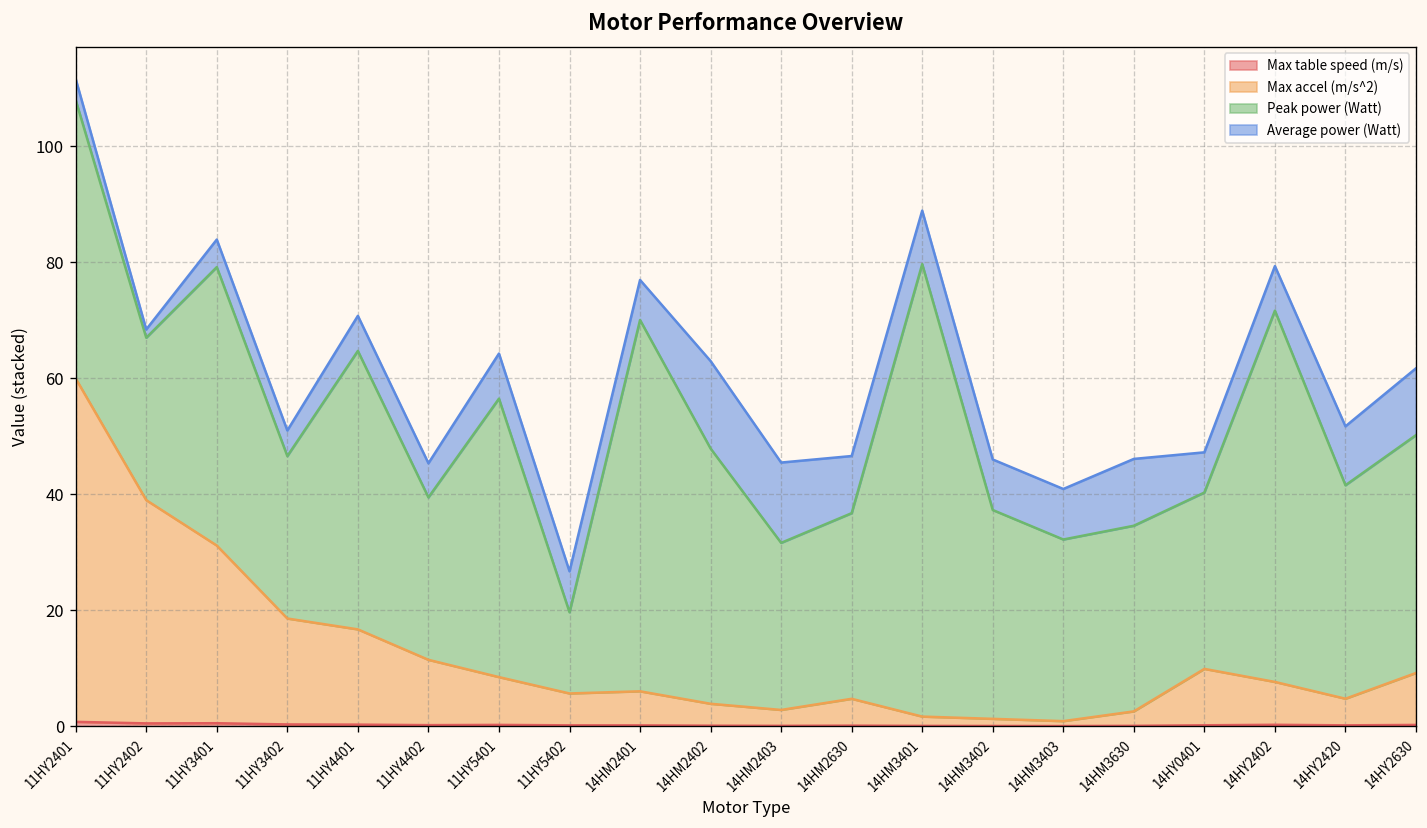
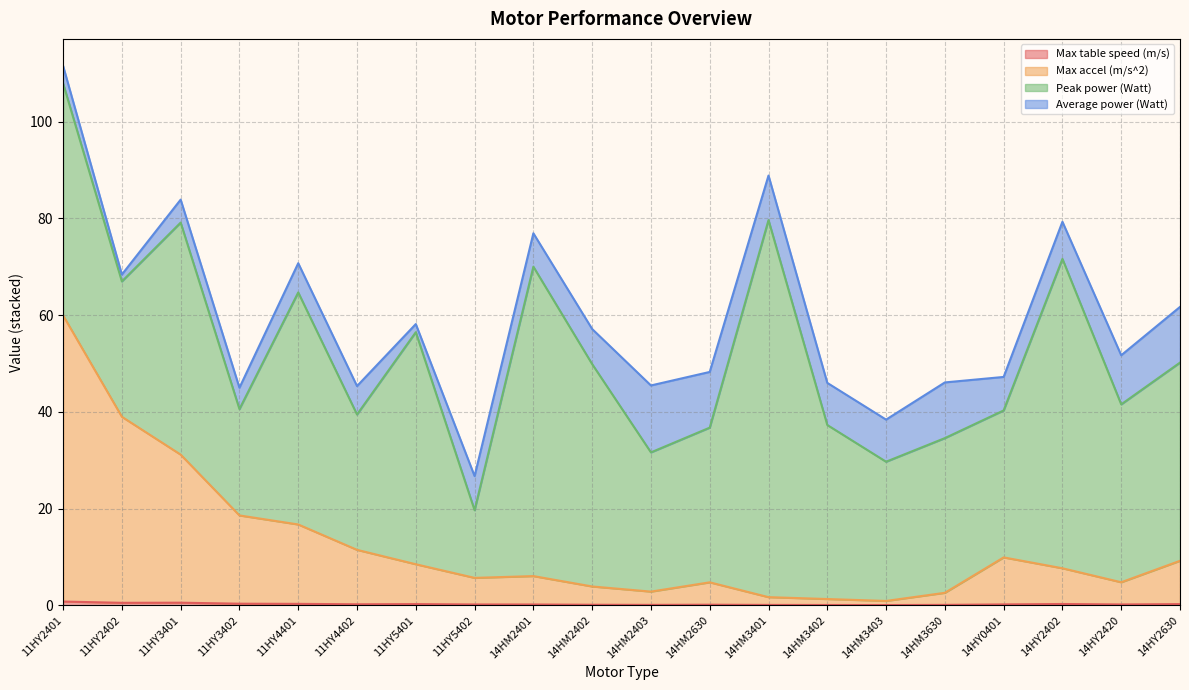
  {
    "Peak power (Watt)": {
      "11HY2401": 48,
      "11HY2402": 28,
      "11HY3401": 48,
-     "11HY3402": 28,
+     "11HY3402": 22,
      "11HY4401": 48,
      "11HY4402": 28,
      "11HY5401": 48,
      "11HY5402": 14,
      "14HM2401": 64,
-     "14HM2402": 44,
+     "14HM2402": 46,
      "14HM2403": 29,
      "14HM2630": 32,
      "14HM3401": 78,
      "14HM3402": 36,
-     "14HM3403": 31,
+     "14HM3403": 29,
      "14HM3630": 32,
      "14HY0401": 30,
      "14HY2402": 64,
      "14HY2420": 37,
      "14HY2630": 41
    },
    "Average power (Watt)": {
      "11HY2401": 4,
      "11HY2402": 1,
      "11HY3401": 5,
      "11HY3402": 4,
      "11HY4401": 6,
      "11HY4402": 6,
-     "11HY5401": 8,
+     "11HY5401": 2,
      "11HY5402": 7,
      "14HM2401": 7,
-     "14HM2402": 15,
+     "14HM2402": 7,
      "14HM2403": 14,
-     "14HM2630": 10,
+     "14HM2630": 12,
      "14HM3401": 9,
      "14HM3402": 9,
      "14HM3403": 9,
      "14HM3630": 12,
      "14HY0401": 7,
      "14HY2402": 8,
      "14HY2420": 10,
      "14HY2630": 12
    }
  }
